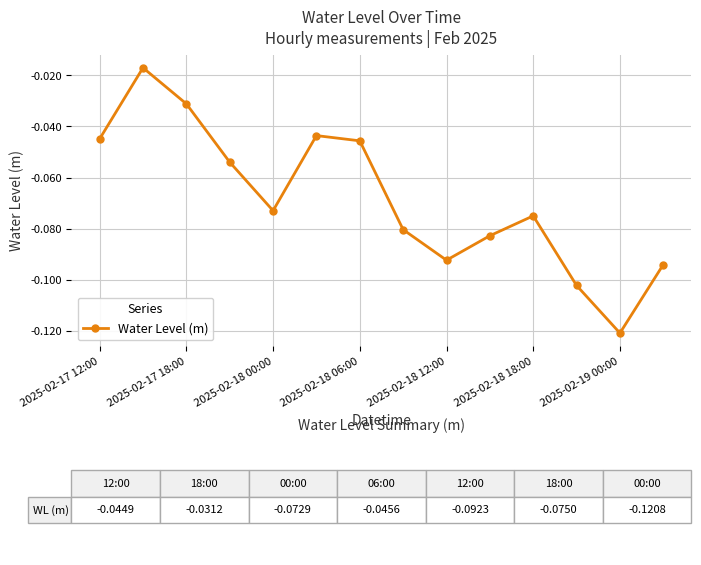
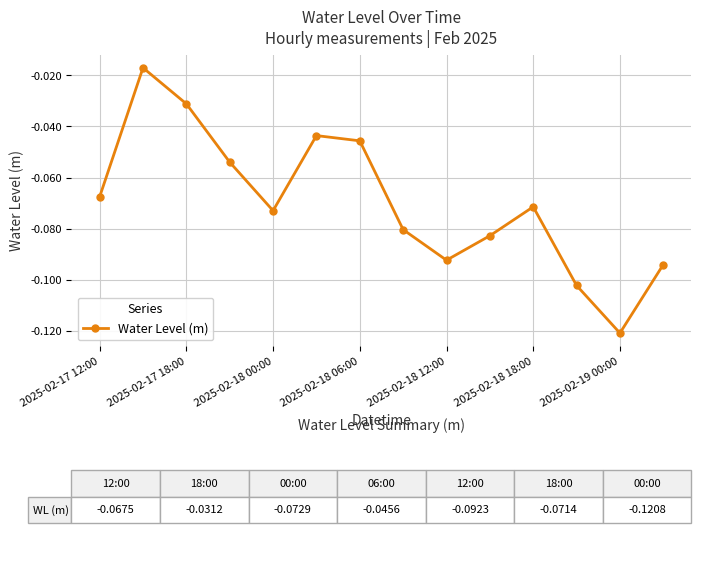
  {
-   "2025-02-17 12:00": -0.0449,
-   "2025-02-18 18:00": -0.0750
+   "2025-02-17 12:00": -0.0675,
+   "2025-02-18 18:00": -0.0714
  }
